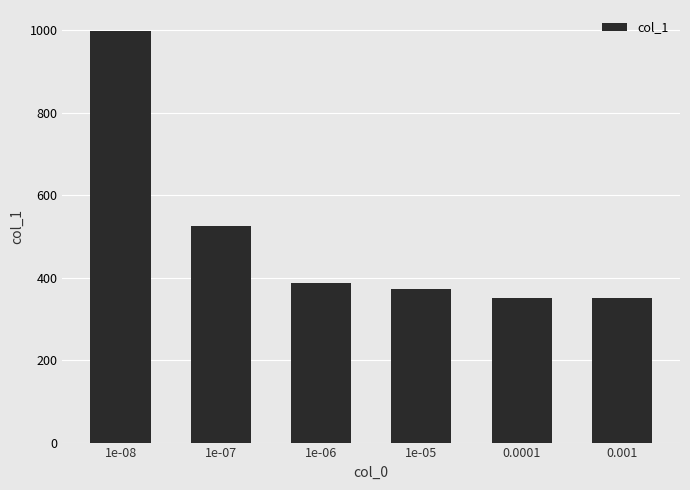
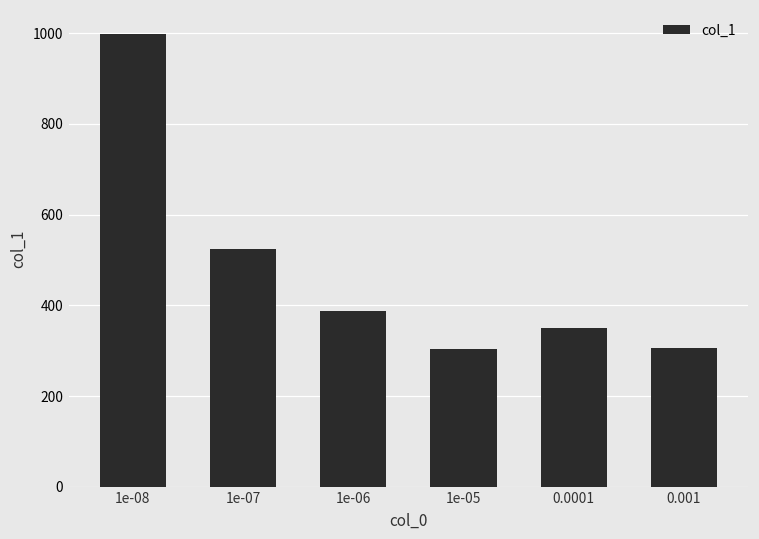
  {
    "1e-08": 1000,
    "1e-07": 520,
    "1e-06": 390,
-   "1e-05": 370,
+   "1e-05": 300,
    "0.0001": 350,
-   "0.001": 350
+   "0.001": 310
  }
